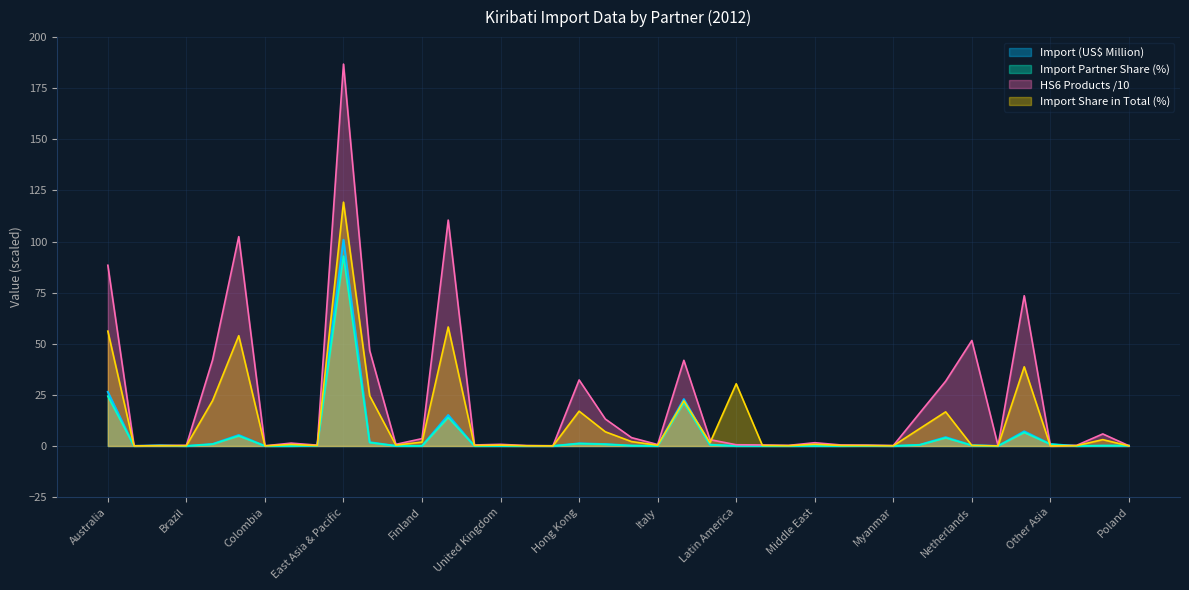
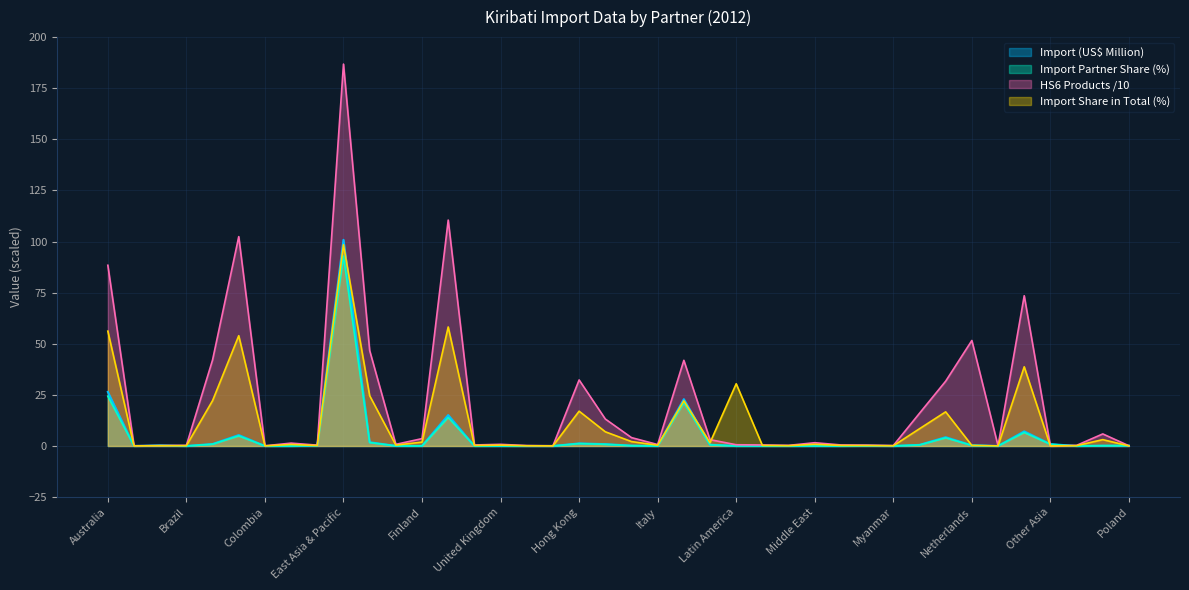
  {
    "HS6 Products /10": {
      "Australia": 88,
      "East Asia & Pacific": 187,
      "Finland": 4,
      "Hong Kong": 32,
      "Netherlands": 52
    },
    "Import Share in Total (%)": {
      "Australia": 56,
-     "East Asia & Pacific": 119,
+     "East Asia & Pacific": 98,
      "Finland": 2,
      "Hong Kong": 17,
      "Latin America": 30
    }
  }
